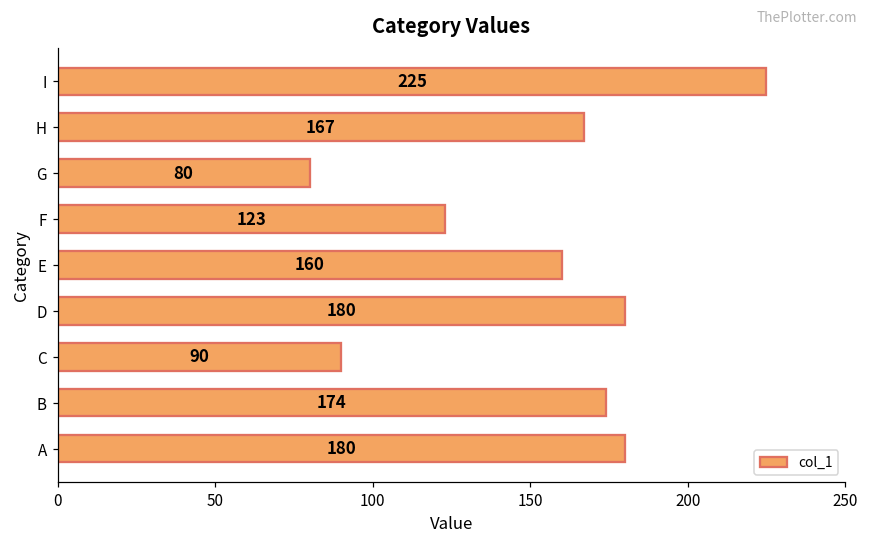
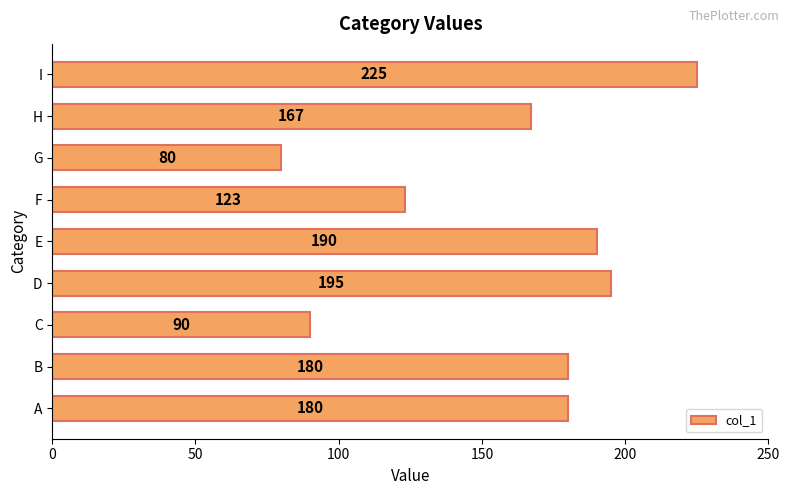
  {
    "I": 225,
    "H": 167,
    "G": 80,
    "F": 123,
-   "E": 160,
-   "D": 180,
+   "E": 190,
+   "D": 195,
    "C": 90,
-   "B": 174,
+   "B": 180,
    "A": 180
  }
